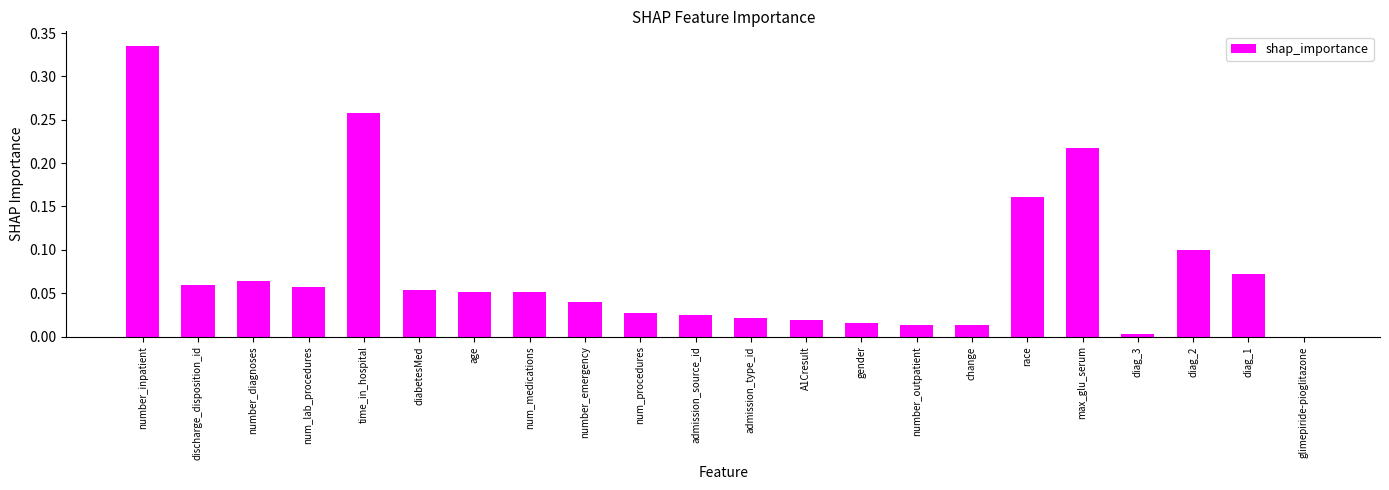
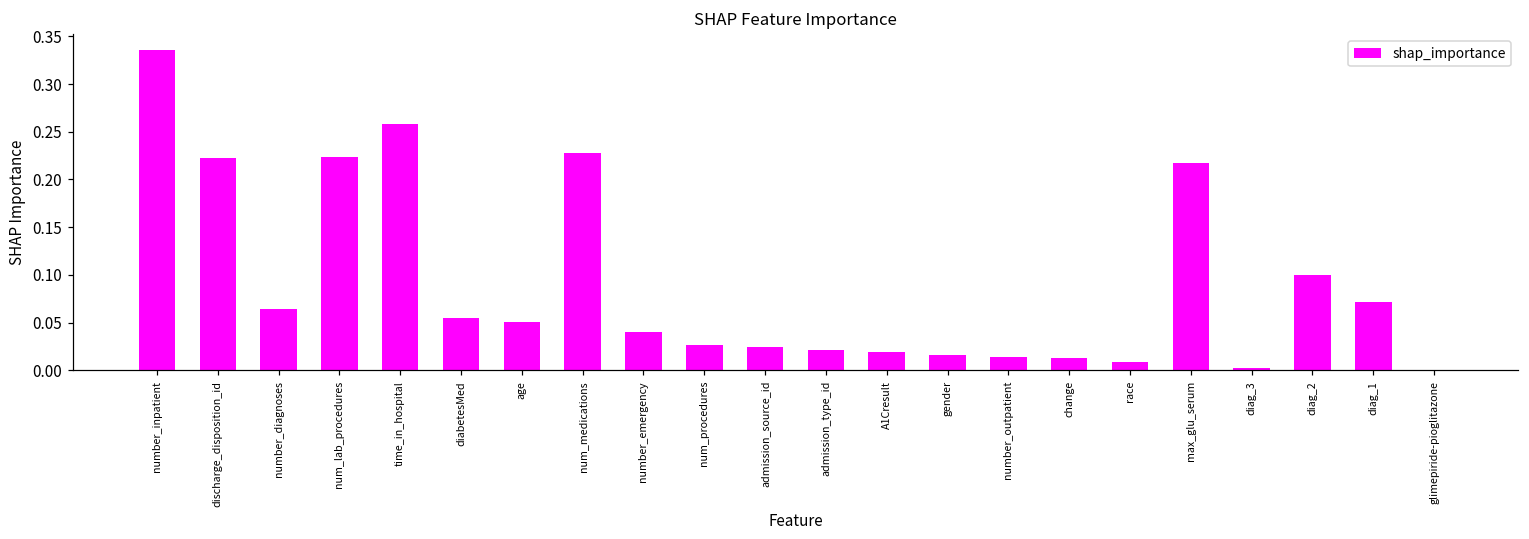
  {
    "number_inpatient": 0.34,
-   "discharge_disposition_id": 0.06,
+   "discharge_disposition_id": 0.22,
    "number_diagnoses": 0.06,
-   "num_lab_procedures": 0.06,
+   "num_lab_procedures": 0.22,
    "time_in_hospital": 0.26,
    "diabetesMed": 0.05,
    "age": 0.05,
-   "num_medications": 0.05,
+   "num_medications": 0.23,
    "number_emergency": 0.04,
    "num_procedures": 0.03,
    "admission_source_id": 0.02,
    "admission_type_id": 0.02,
    "A1Cresult": 0.02,
    "gender": 0.02,
    "number_outpatient": 0.01,
    "change": 0.01,
-   "race": 0.16,
+   "race": 0.01,
    "max_glu_serum": 0.22,
    "diag_2": 0.10,
    "diag_1": 0.07,
    "glimepiride-pioglitazone": 0.00
  }
